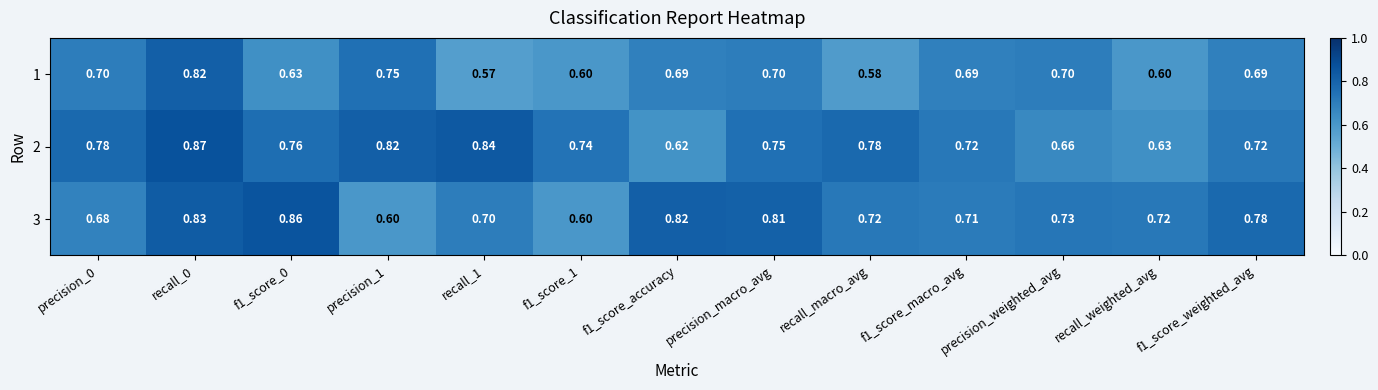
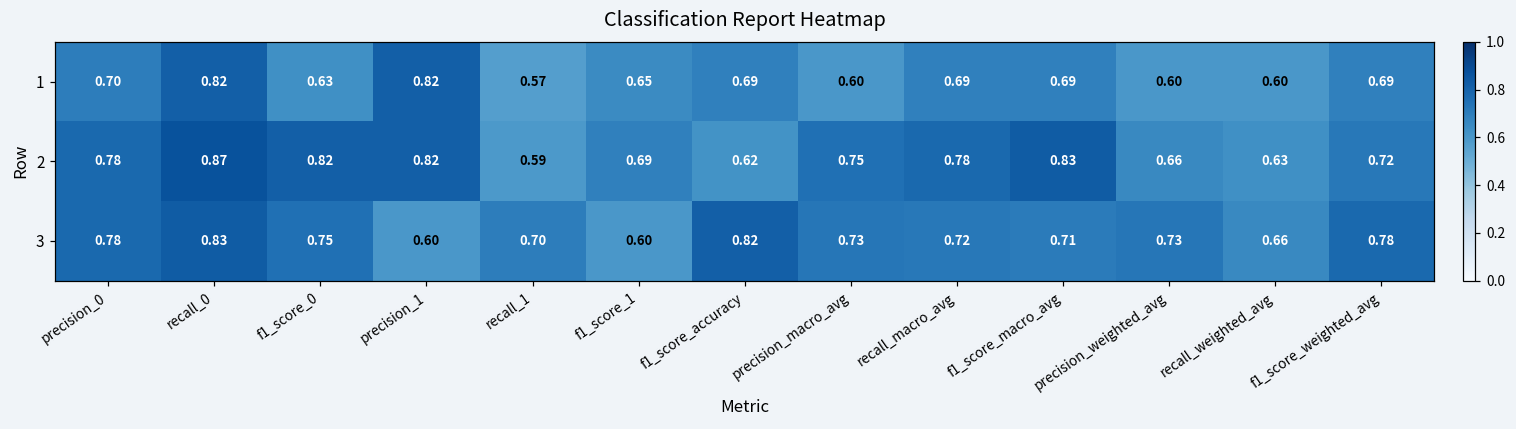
  {
    "1": {
      "precision_0": 0.70,
      "recall_0": 0.82,
      "f1_score_0": 0.63,
-     "precision_1": 0.75,
+     "precision_1": 0.82,
      "recall_1": 0.57,
-     "f1_score_1": 0.60,
+     "f1_score_1": 0.65,
      "f1_score_accuracy": 0.69,
-     "precision_macro_avg": 0.70,
-     "recall_macro_avg": 0.58,
+     "precision_macro_avg": 0.60,
+     "recall_macro_avg": 0.69,
      "f1_score_macro_avg": 0.69,
-     "precision_weighted_avg": 0.70,
+     "precision_weighted_avg": 0.60,
      "recall_weighted_avg": 0.60,
      "f1_score_weighted_avg": 0.69
    },
    "2": {
      "precision_0": 0.78,
      "recall_0": 0.87,
-     "f1_score_0": 0.76,
+     "f1_score_0": 0.82,
      "precision_1": 0.82,
-     "recall_1": 0.84,
-     "f1_score_1": 0.74,
+     "recall_1": 0.59,
+     "f1_score_1": 0.69,
      "f1_score_accuracy": 0.62,
      "precision_macro_avg": 0.75,
      "recall_macro_avg": 0.78,
-     "f1_score_macro_avg": 0.72,
+     "f1_score_macro_avg": 0.83,
      "precision_weighted_avg": 0.66,
      "recall_weighted_avg": 0.63,
      "f1_score_weighted_avg": 0.72
    },
    "3": {
-     "precision_0": 0.68,
+     "precision_0": 0.78,
      "recall_0": 0.83,
-     "f1_score_0": 0.86,
+     "f1_score_0": 0.75,
      "precision_1": 0.60,
      "recall_1": 0.70,
      "f1_score_1": 0.60,
      "f1_score_accuracy": 0.82,
-     "precision_macro_avg": 0.81,
+     "precision_macro_avg": 0.73,
      "recall_macro_avg": 0.72,
      "f1_score_macro_avg": 0.71,
      "precision_weighted_avg": 0.73,
-     "recall_weighted_avg": 0.72,
+     "recall_weighted_avg": 0.66,
      "f1_score_weighted_avg": 0.78
    }
  }
